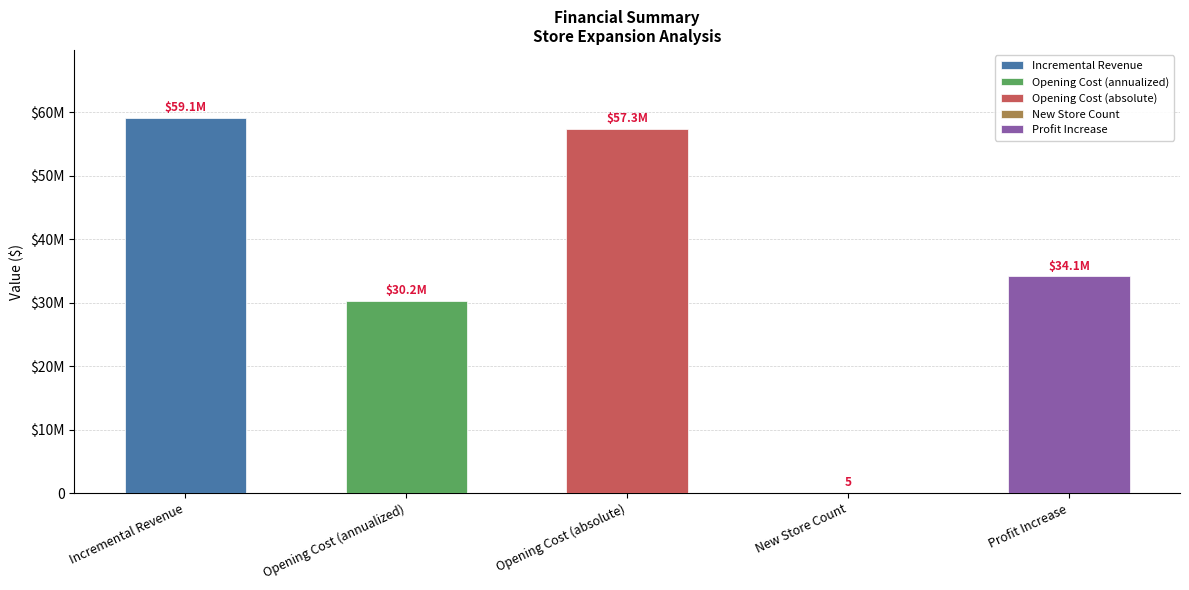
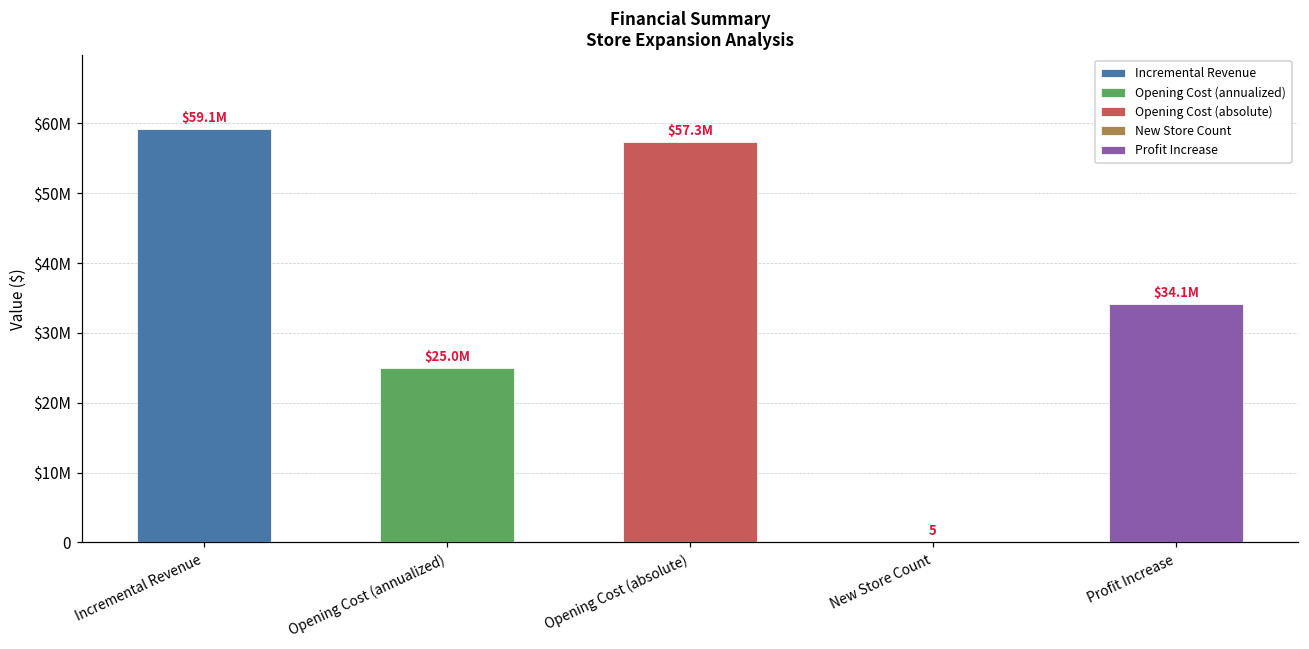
  {
    "Incremental Revenue": "$59.1M",
-   "Opening Cost (annualized)": "$30.2M",
+   "Opening Cost (annualized)": "$25.0M",
    "Opening Cost (absolute)": "$57.3M",
    "New Store Count": "5",
    "Profit Increase": "$34.1M"
  }
